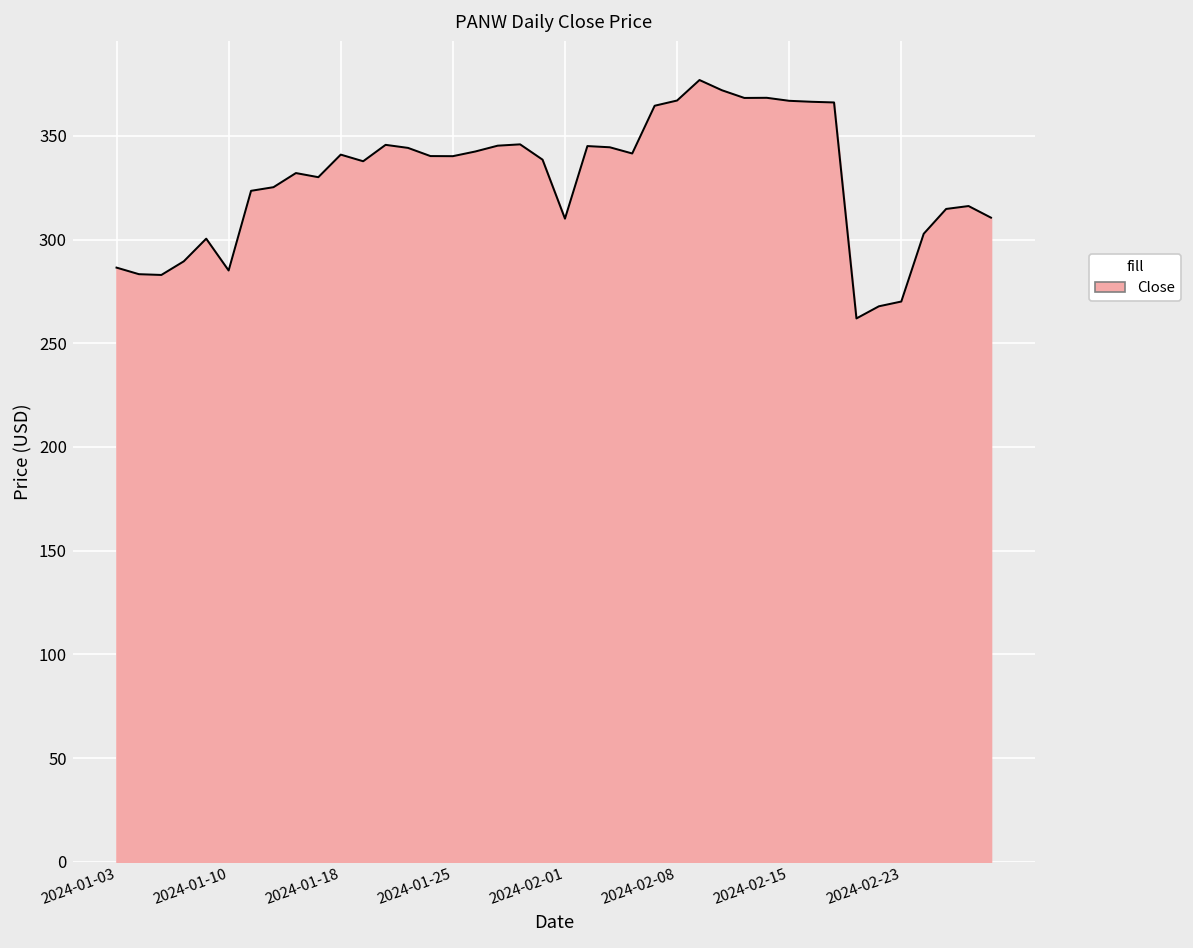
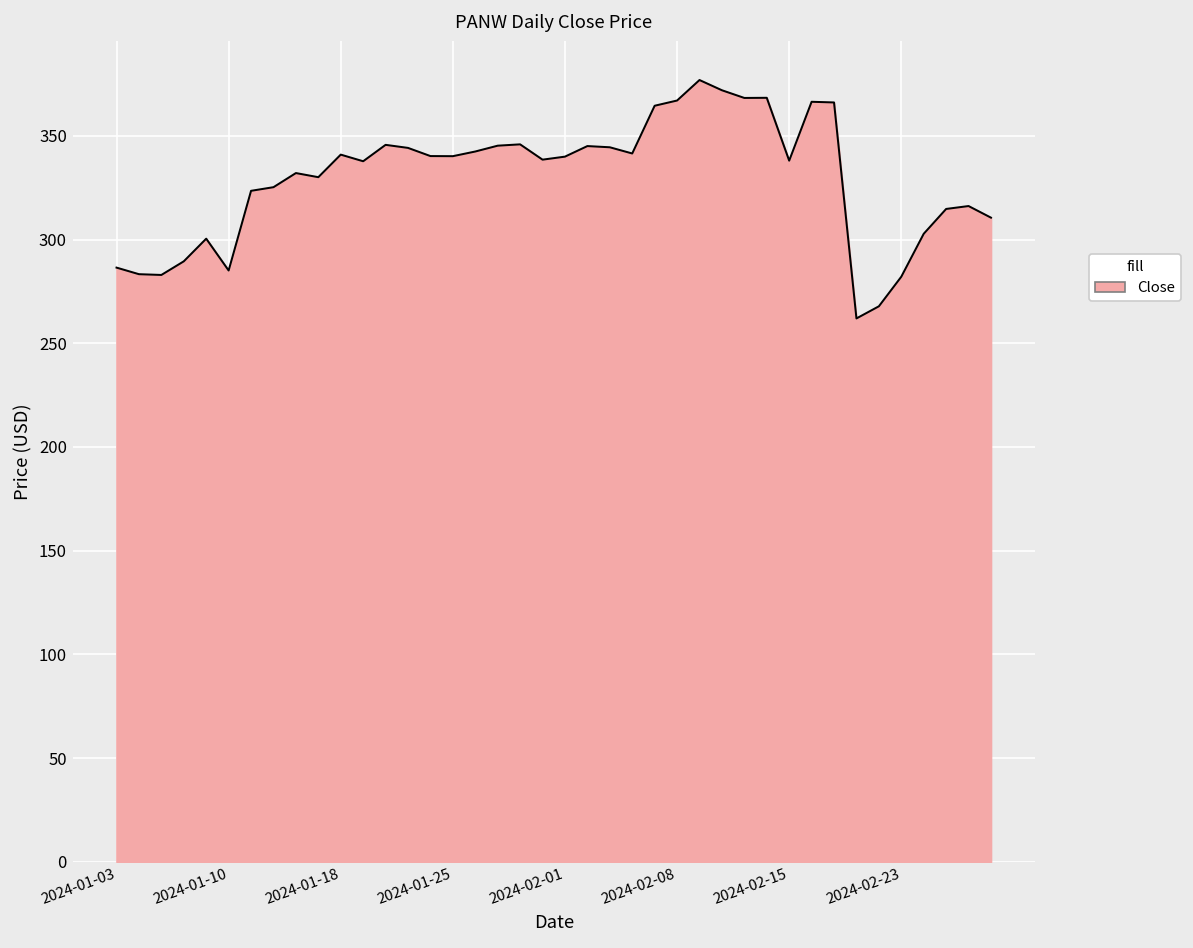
  {
    "2024-01-03": 286,
    "2024-01-10": 285,
    "2024-01-18": 341,
    "2024-01-25": 340,
-   "2024-02-01": 310,
+   "2024-02-01": 340,
    "2024-02-08": 367,
-   "2024-02-15": 367,
-   "2024-02-23": 270
+   "2024-02-15": 338,
+   "2024-02-23": 282
  }
